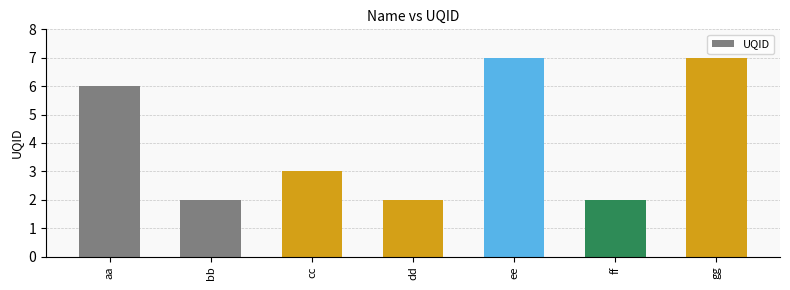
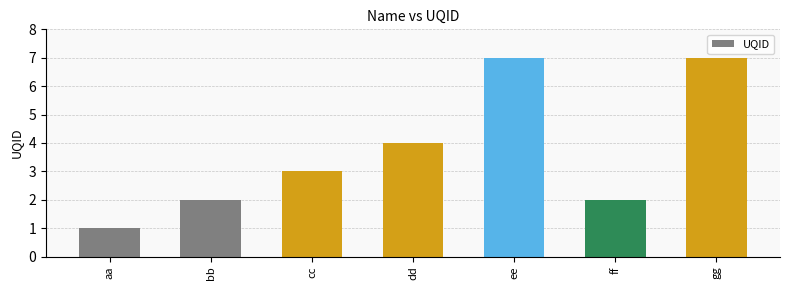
  {
-   "aa": 6,
+   "aa": 1,
    "bb": 2,
    "cc": 3,
-   "dd": 2,
+   "dd": 4,
    "ee": 7,
    "ff": 2,
    "gg": 7
  }
